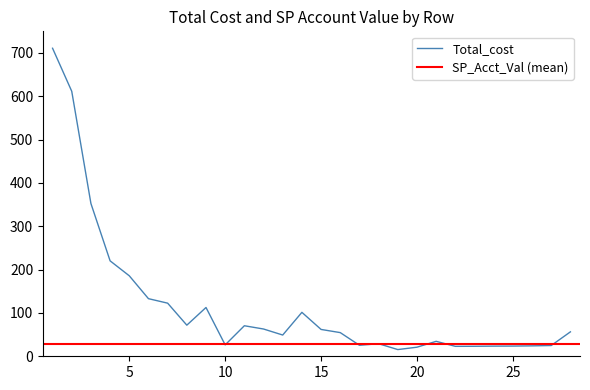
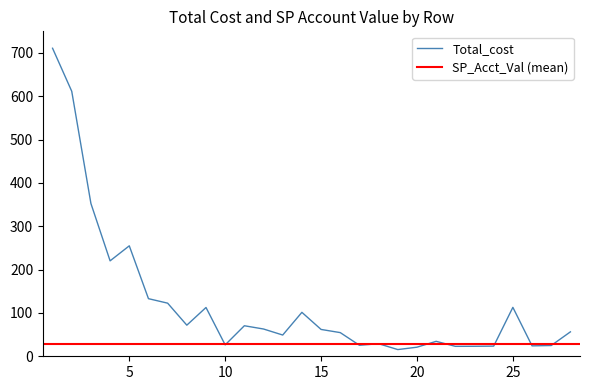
  {
-   "5": 190,
+   "5": 250,
    "10": 30,
    "15": 60,
    "20": 20,
-   "25": 20
+   "25": 110
  }
